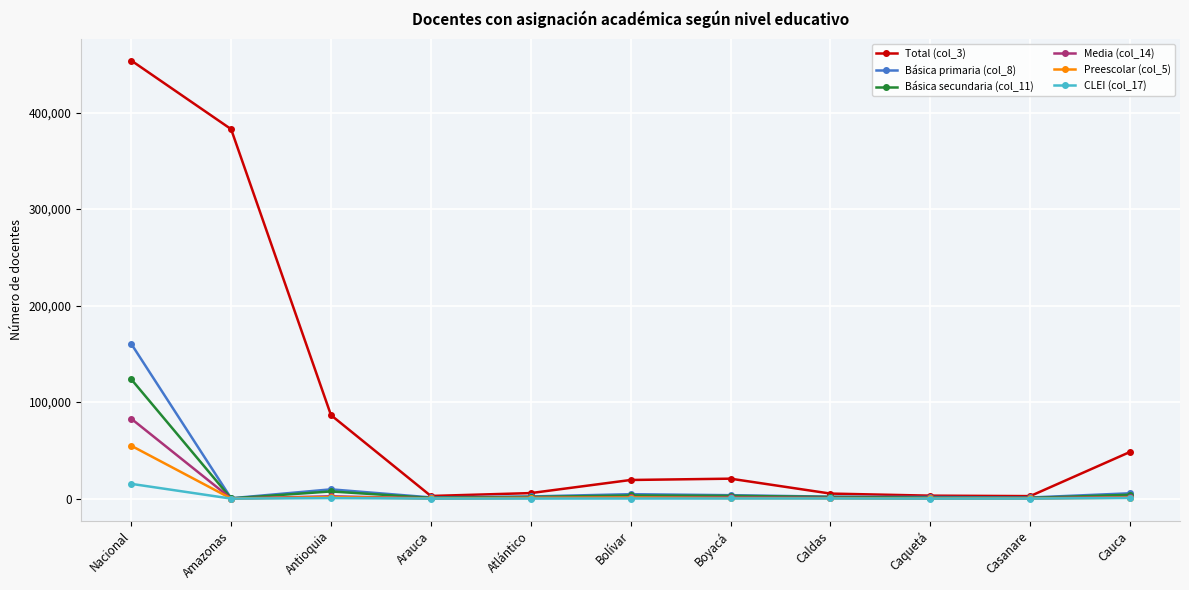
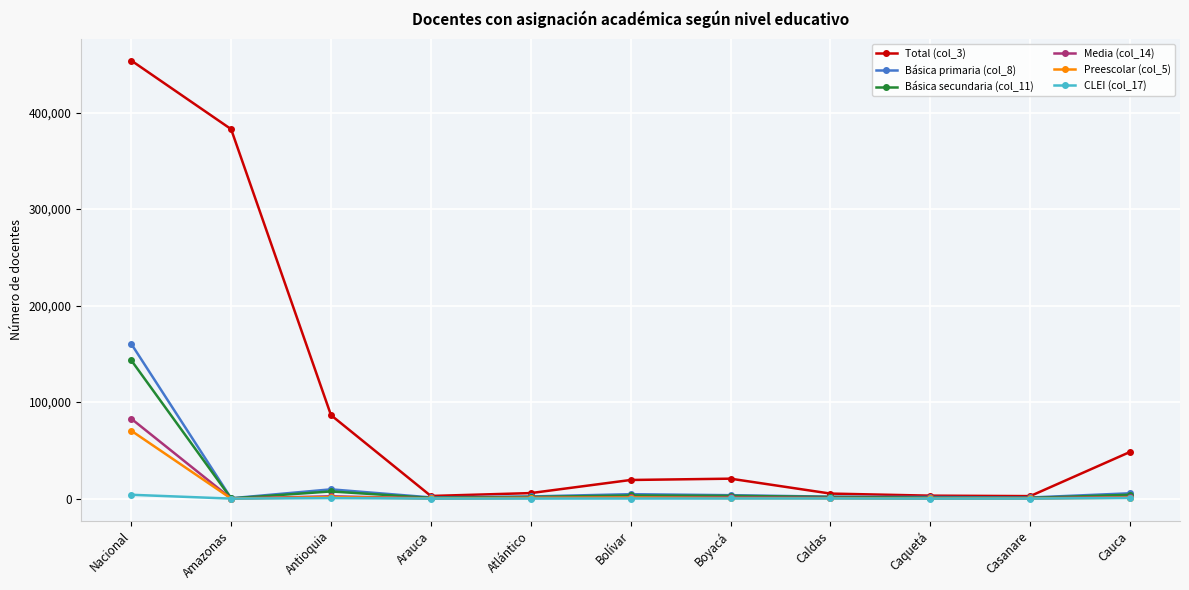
  {
    "Total (col_3)": {
      "Nacional": "450,000",
      "Amazonas": "380,000",
      "Antioquia": "90,000",
      "Atlántico": "10,000",
      "Bolívar": "20,000",
      "Boyacá": "20,000",
      "Caldas": "10,000",
      "Cauca": "50,000"
    },
    "Básica primaria (col_8)": {
      "Nacional": "160,000"
    },
    "Básica secundaria (col_11)": {
-     "Nacional": "120,000"
+     "Nacional": "140,000"
    },
    "Media (col_14)": {
      "Nacional": "80,000"
    },
    "Preescolar (col_5)": {
-     "Nacional": "50,000"
+     "Nacional": "70,000"
    },
    "CLEI (col_17)": {
-     "Nacional": "20,000"
+     "Nacional": "0"
    }
  }
